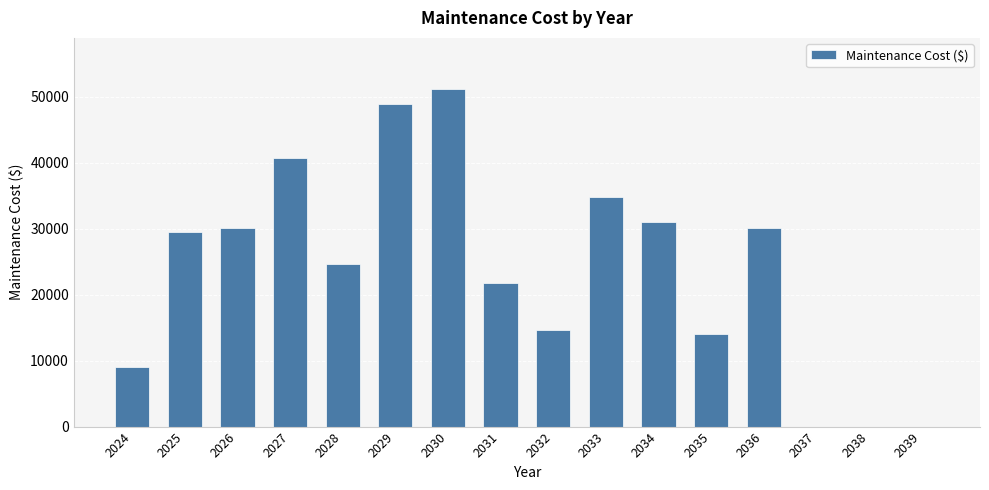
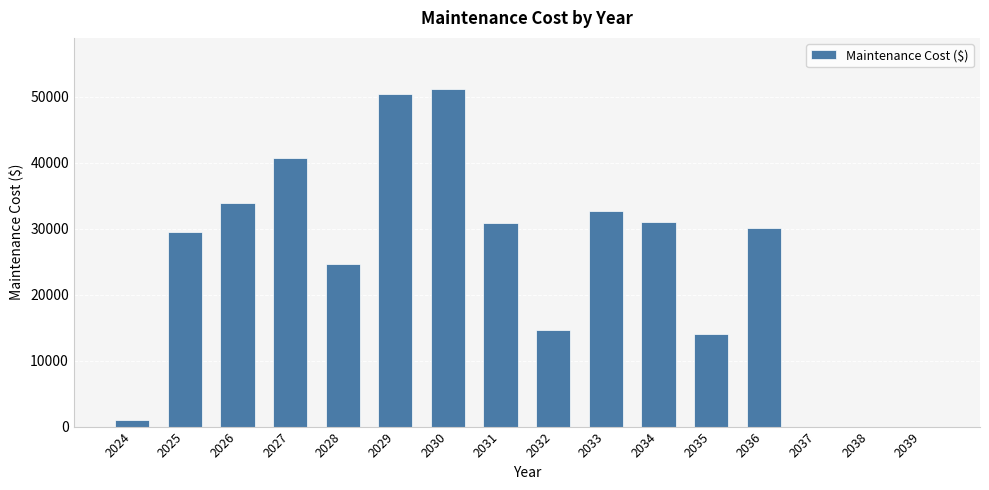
  {
-   "2024": 9000,
+   "2024": 1000,
    "2025": 29000,
-   "2026": 30000,
+   "2026": 34000,
    "2027": 41000,
    "2028": 25000,
-   "2029": 49000,
+   "2029": 50000,
    "2030": 51000,
-   "2031": 22000,
+   "2031": 31000,
    "2032": 15000,
-   "2033": 35000,
+   "2033": 33000,
    "2034": 31000,
    "2035": 14000,
    "2036": 30000,
    "2037": 0,
    "2038": 0,
    "2039": 0
  }
